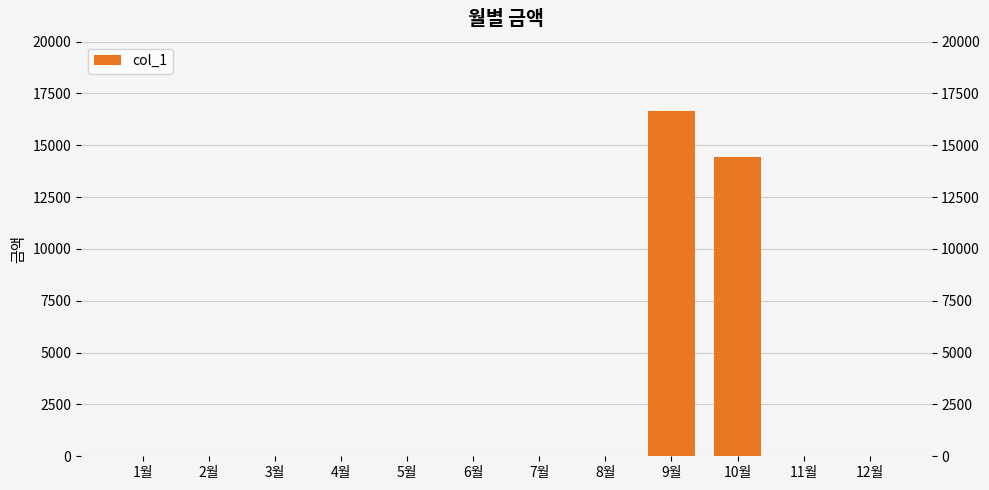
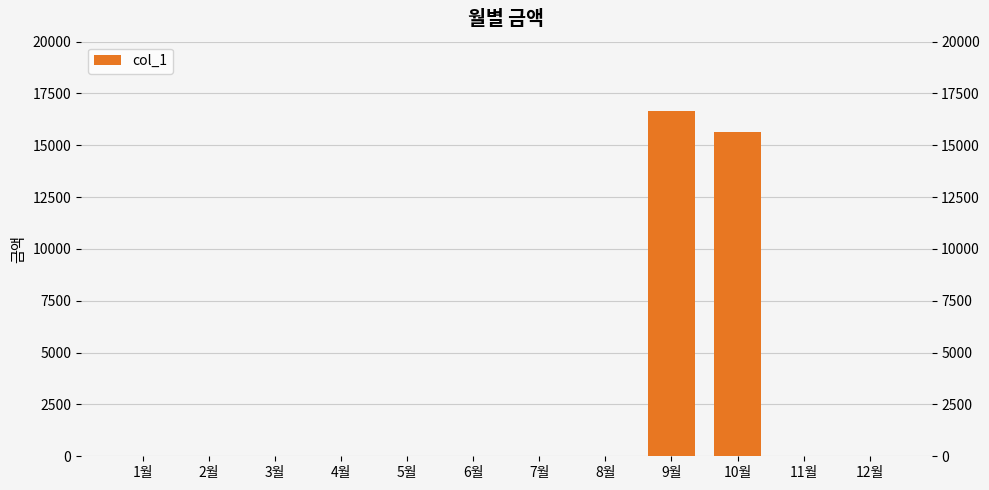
  {
    "1월": 0,
    "2월": 0,
    "3월": 0,
    "4월": 0,
    "5월": 0,
    "6월": 0,
    "7월": 0,
    "8월": 0,
    "9월": 16600,
-   "10월": 14400,
+   "10월": 15600,
    "11월": 0,
    "12월": 0
  }
